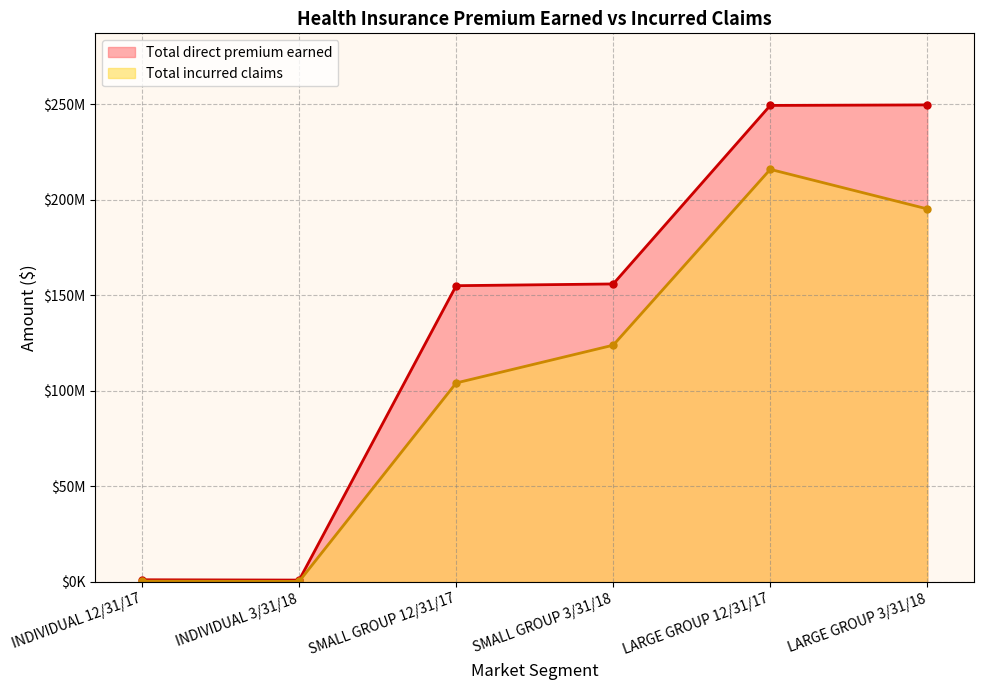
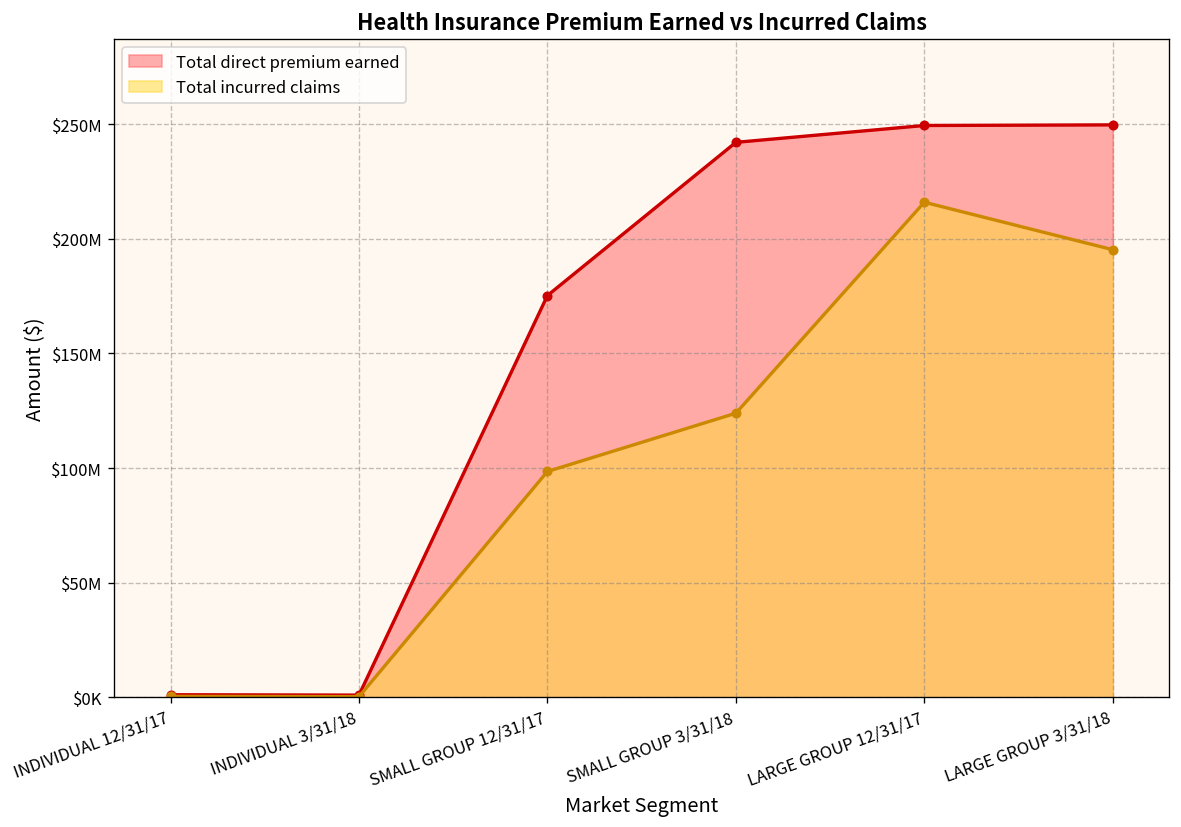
  {
    "Total direct premium earned": {
-     "SMALL GROUP 12/31/17": "$155000000",
-     "SMALL GROUP 3/31/18": "$156000000",
+     "SMALL GROUP 12/31/17": "$175000000",
+     "SMALL GROUP 3/31/18": "$242000000",
      "LARGE GROUP 12/31/17": "$249000000",
      "LARGE GROUP 3/31/18": "$250000000"
    },
    "Total incurred claims": {
-     "SMALL GROUP 12/31/17": "$104000000",
+     "SMALL GROUP 12/31/17": "$99000000",
      "SMALL GROUP 3/31/18": "$124000000",
      "LARGE GROUP 12/31/17": "$216000000",
      "LARGE GROUP 3/31/18": "$195000000"
    }
  }
